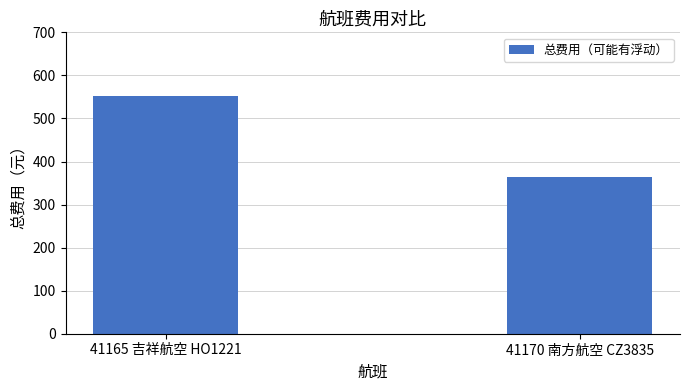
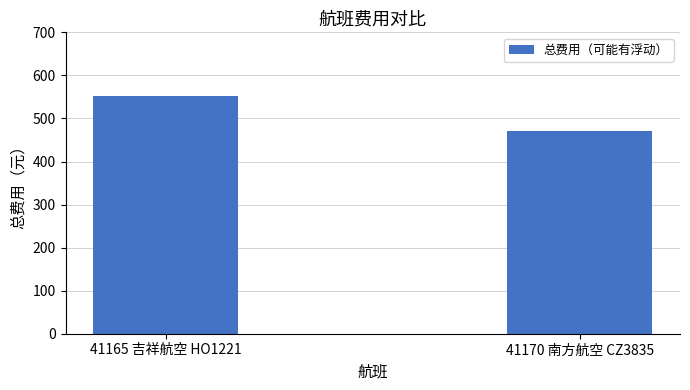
  {
    "41165 吉祥航空 HO1221": 550,
-   "41170 南方航空 CZ3835": 370
+   "41170 南方航空 CZ3835": 470
  }
